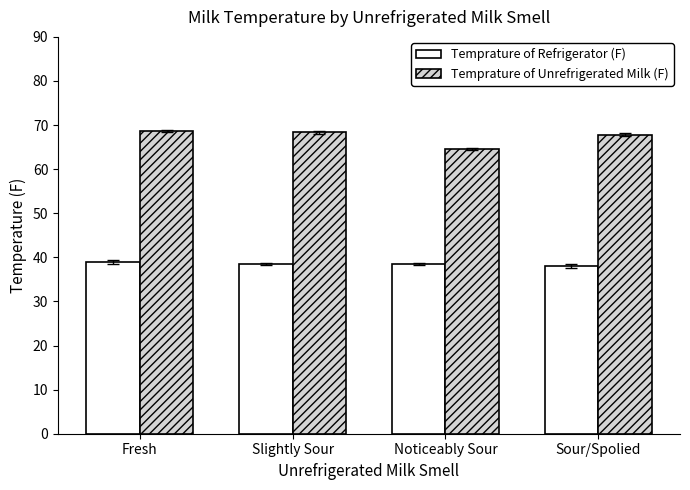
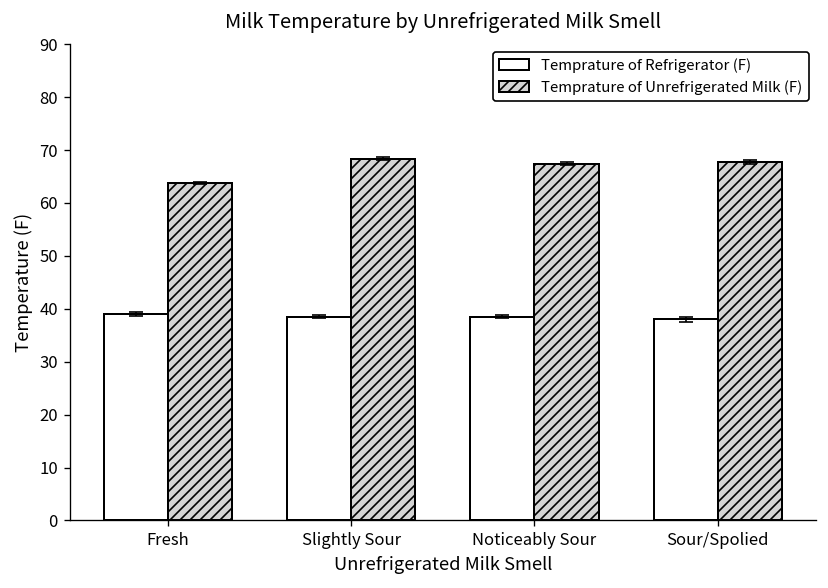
  {
    "Temprature of Refrigerator (F)": {
      "Fresh": 39,
      "Slightly Sour": 39,
      "Noticeably Sour": 39,
      "Sour/Spolied": 38
    },
    "Temprature of Unrefrigerated Milk (F)": {
-     "Fresh": 69,
+     "Fresh": 64,
      "Slightly Sour": 68,
-     "Noticeably Sour": 65,
+     "Noticeably Sour": 67,
      "Sour/Spolied": 68
    }
  }
